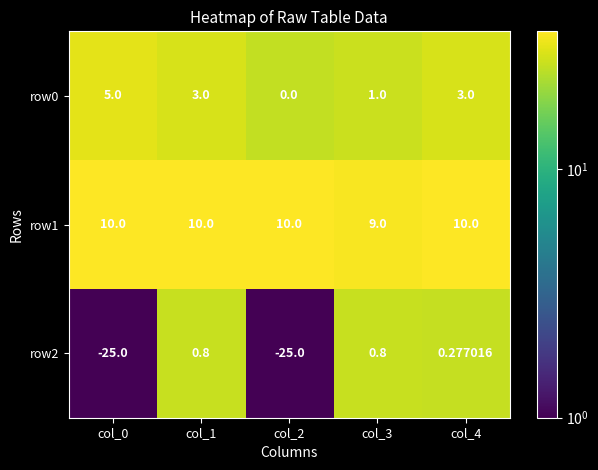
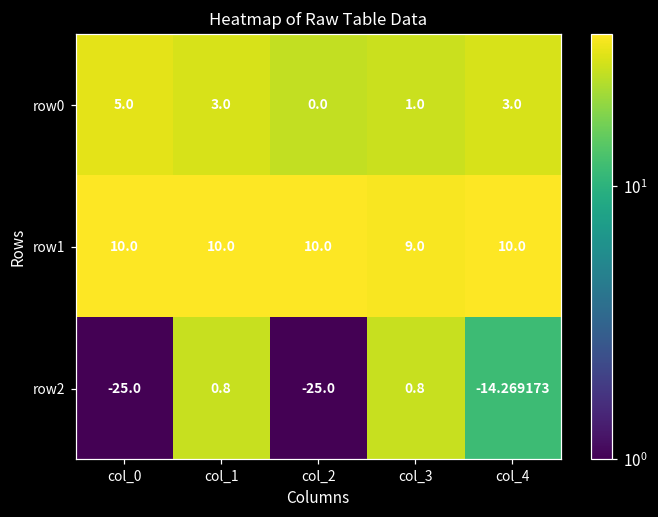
  {
    "row0": {
      "col_0": 5.0,
      "col_1": 3.0,
      "col_2": 0.0,
      "col_3": 1.0,
      "col_4": 3.0
    },
    "row1": {
      "col_0": 10.0,
      "col_1": 10.0,
      "col_2": 10.0,
      "col_3": 9.0,
      "col_4": 10.0
    },
    "row2": {
      "col_0": -25.0,
      "col_1": 0.8,
      "col_2": -25.0,
      "col_3": 0.8,
-     "col_4": 0.277016
+     "col_4": -14.269173
    }
  }
